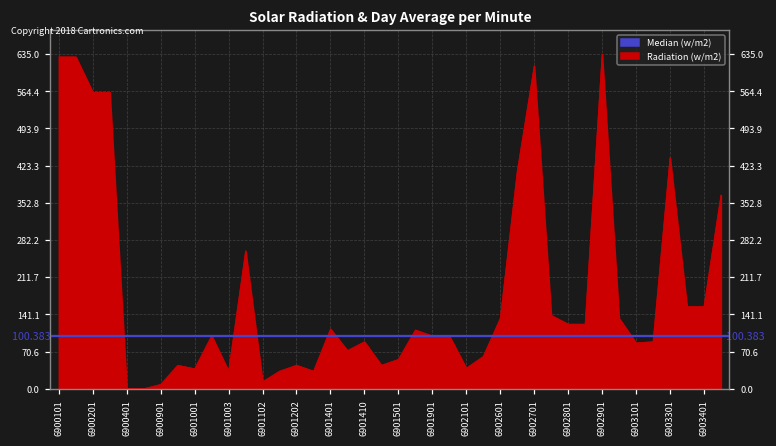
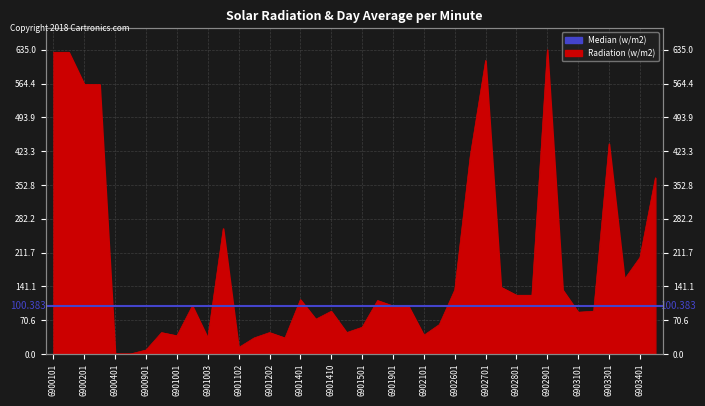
  {
    "6900101": 630,
    "6900201": 560,
    "6900401": 0,
    "6900901": 10,
    "6901001": 40,
    "6901003": 30,
    "6901102": 10,
    "6901202": 40,
    "6901401": 110,
    "6901410": 90,
    "6901501": 60,
    "6901901": 100,
    "6902101": 40,
    "6902601": 130,
    "6902701": 610,
    "6902801": 120,
    "6902901": 640,
    "6903101": 90,
    "6903301": 440,
-   "6903401": 160
+   "6903401": 200
  }
